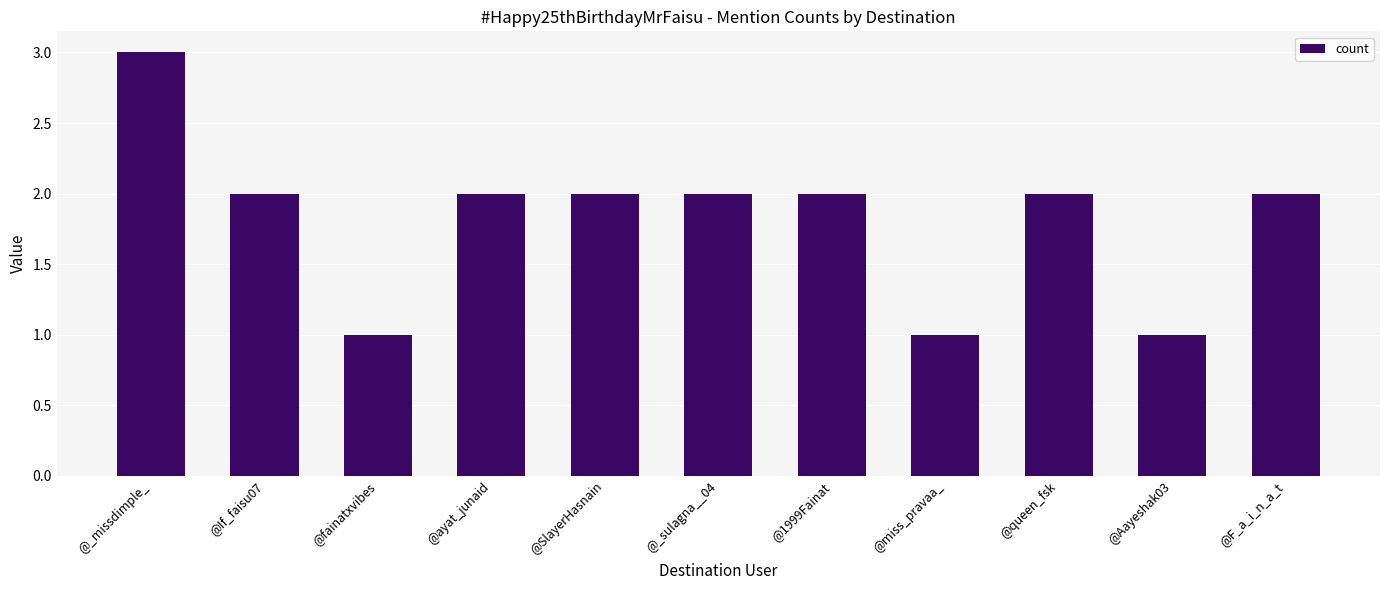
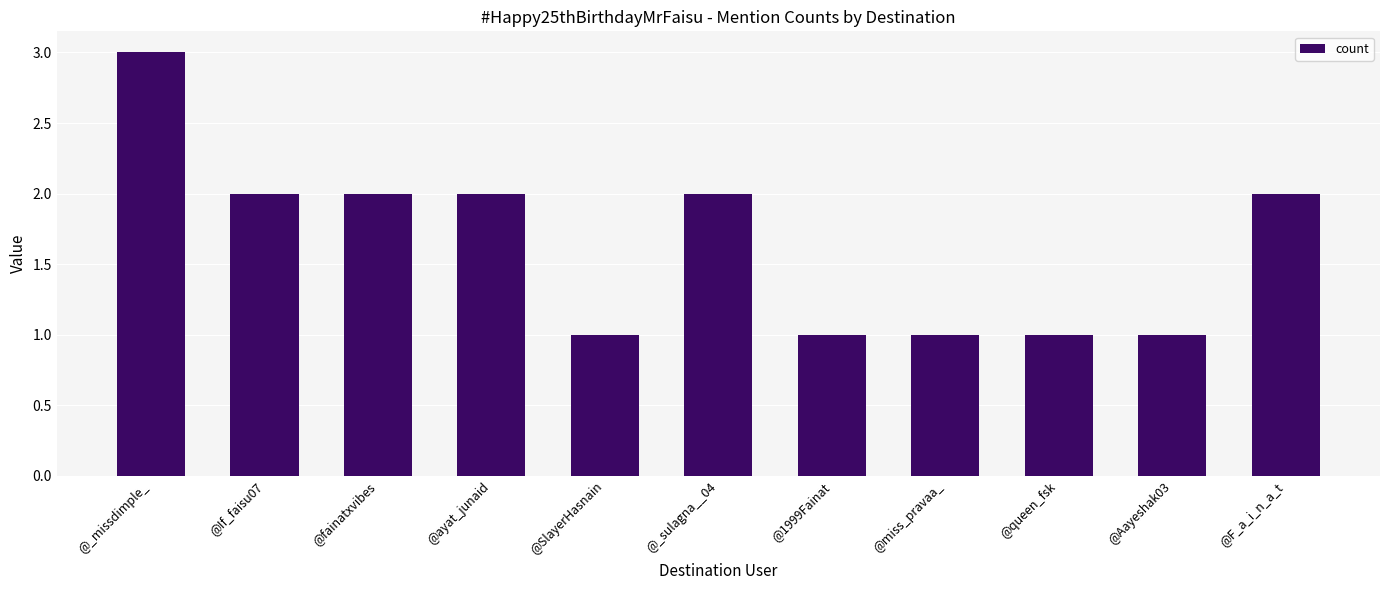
  {
    "@_missdimple_": 3,
    "@If_faisu07": 2,
-   "@fainatxvibes": 1,
+   "@fainatxvibes": 2,
    "@ayat_junaid": 2,
-   "@SlayerHasnain": 2,
+   "@SlayerHasnain": 1,
    "@_sulagna__04": 2,
-   "@1999Fainat": 2,
+   "@1999Fainat": 1,
    "@miss_pravaa_": 1,
-   "@queen_fsk": 2,
+   "@queen_fsk": 1,
    "@Aayeshak03": 1,
    "@F_a_i_n_a_t": 2
  }
